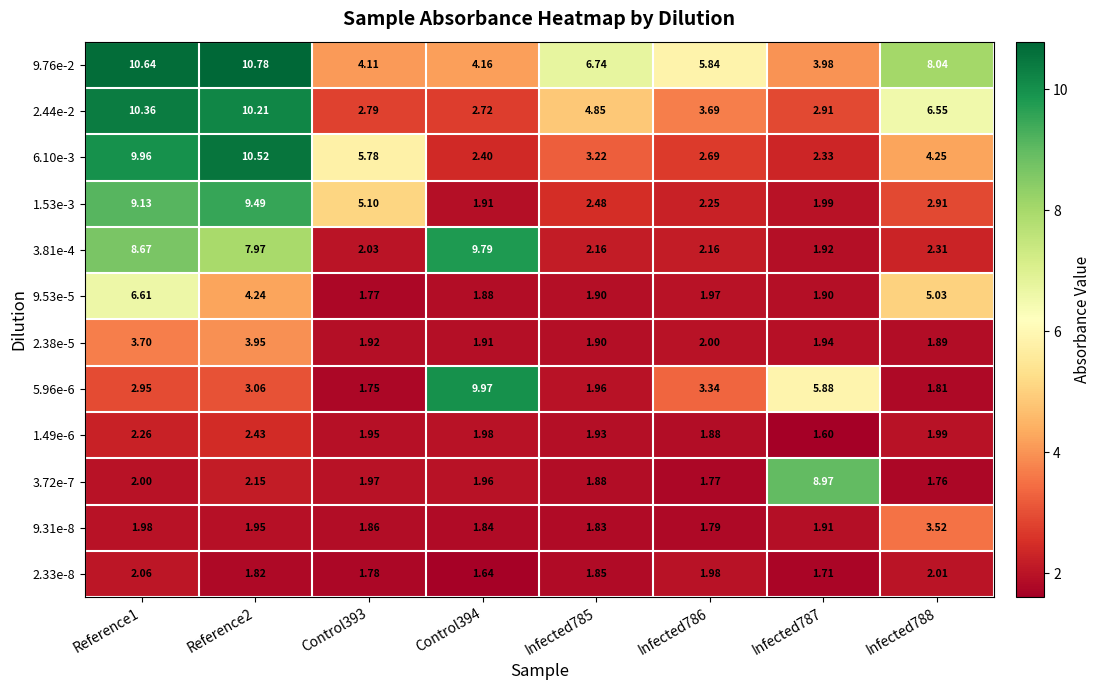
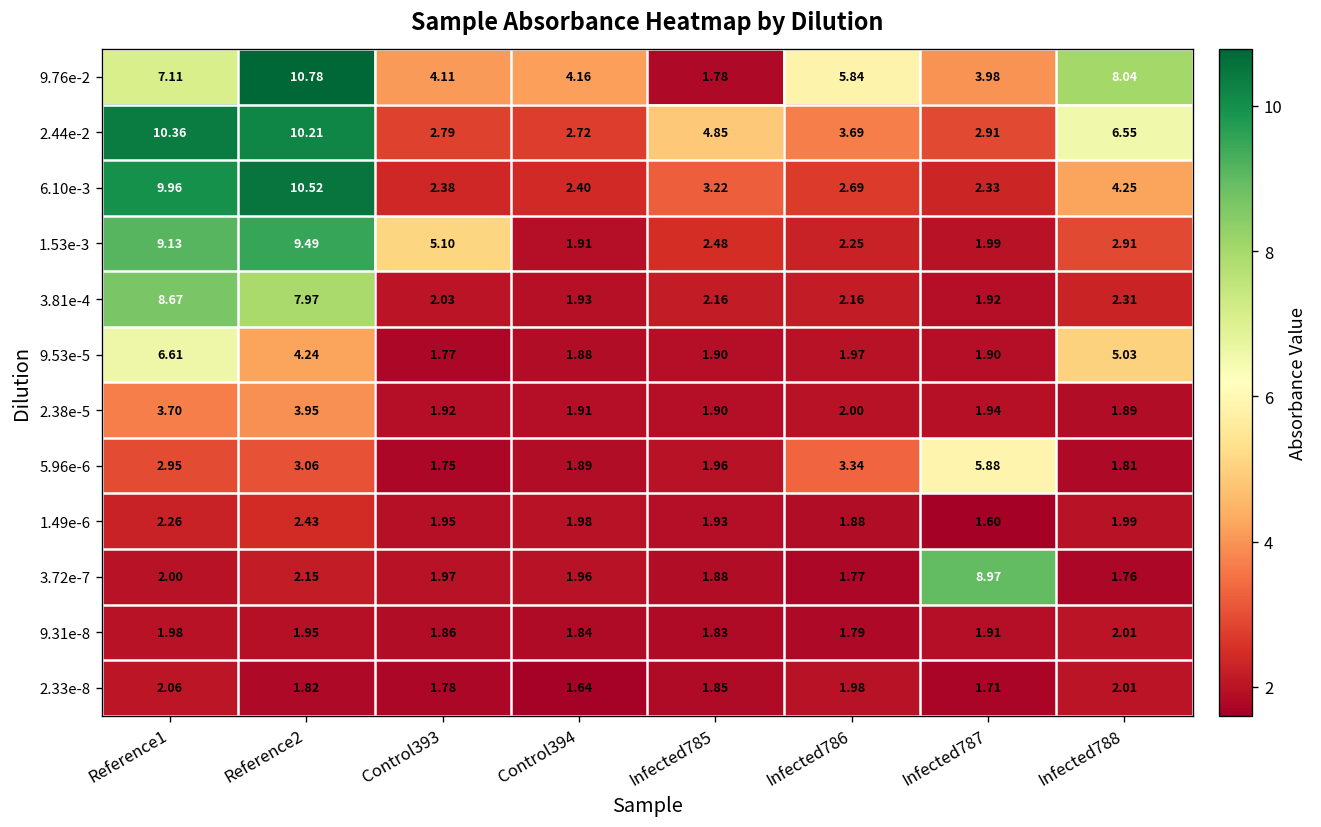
  {
    "9.76e-2": {
-     "Reference1": 10.64,
+     "Reference1": 7.11,
      "Reference2": 10.78,
      "Control393": 4.11,
      "Control394": 4.16,
-     "Infected785": 6.74,
+     "Infected785": 1.78,
      "Infected786": 5.84,
      "Infected787": 3.98,
      "Infected788": 8.04
    },
    "2.44e-2": {
      "Reference1": 10.36,
      "Reference2": 10.21,
      "Control393": 2.79,
      "Control394": 2.72,
      "Infected785": 4.85,
      "Infected786": 3.69,
      "Infected787": 2.91,
      "Infected788": 6.55
    },
    "6.10e-3": {
      "Reference1": 9.96,
      "Reference2": 10.52,
-     "Control393": 5.78,
+     "Control393": 2.38,
      "Control394": 2.40,
      "Infected785": 3.22,
      "Infected786": 2.69,
      "Infected787": 2.33,
      "Infected788": 4.25
    },
    "1.53e-3": {
      "Reference1": 9.13,
      "Reference2": 9.49,
      "Control393": 5.10,
      "Control394": 1.91,
      "Infected785": 2.48,
      "Infected786": 2.25,
      "Infected787": 1.99,
      "Infected788": 2.91
    },
    "3.81e-4": {
      "Reference1": 8.67,
      "Reference2": 7.97,
      "Control393": 2.03,
-     "Control394": 9.79,
+     "Control394": 1.93,
      "Infected785": 2.16,
      "Infected786": 2.16,
      "Infected787": 1.92,
      "Infected788": 2.31
    },
    "9.53e-5": {
      "Reference1": 6.61,
      "Reference2": 4.24,
      "Control393": 1.77,
      "Control394": 1.88,
      "Infected785": 1.90,
      "Infected786": 1.97,
      "Infected787": 1.90,
      "Infected788": 5.03
    },
    "2.38e-5": {
      "Reference1": 3.70,
      "Reference2": 3.95,
      "Control393": 1.92,
      "Control394": 1.91,
      "Infected785": 1.90,
      "Infected786": 2.00,
      "Infected787": 1.94,
      "Infected788": 1.89
    },
    "5.96e-6": {
      "Reference1": 2.95,
      "Reference2": 3.06,
      "Control393": 1.75,
-     "Control394": 9.97,
+     "Control394": 1.89,
      "Infected785": 1.96,
      "Infected786": 3.34,
      "Infected787": 5.88,
      "Infected788": 1.81
    },
    "1.49e-6": {
      "Reference1": 2.26,
      "Reference2": 2.43,
      "Control393": 1.95,
      "Control394": 1.98,
      "Infected785": 1.93,
      "Infected786": 1.88,
      "Infected787": 1.60,
      "Infected788": 1.99
    },
    "3.72e-7": {
      "Reference1": 2.00,
      "Reference2": 2.15,
      "Control393": 1.97,
      "Control394": 1.96,
      "Infected785": 1.88,
      "Infected786": 1.77,
      "Infected787": 8.97,
      "Infected788": 1.76
    },
    "9.31e-8": {
      "Reference1": 1.98,
      "Reference2": 1.95,
      "Control393": 1.86,
      "Control394": 1.84,
      "Infected785": 1.83,
      "Infected786": 1.79,
      "Infected787": 1.91,
-     "Infected788": 3.52
+     "Infected788": 2.01
    },
    "2.33e-8": {
      "Reference1": 2.06,
      "Reference2": 1.82,
      "Control393": 1.78,
      "Control394": 1.64,
      "Infected785": 1.85,
      "Infected786": 1.98,
      "Infected787": 1.71,
      "Infected788": 2.01
    }
  }
